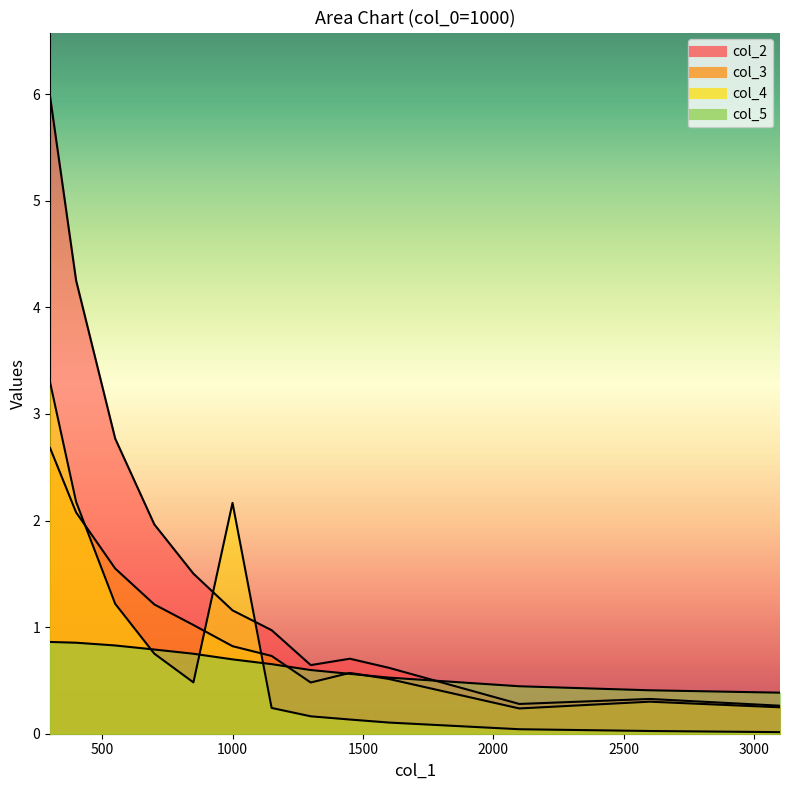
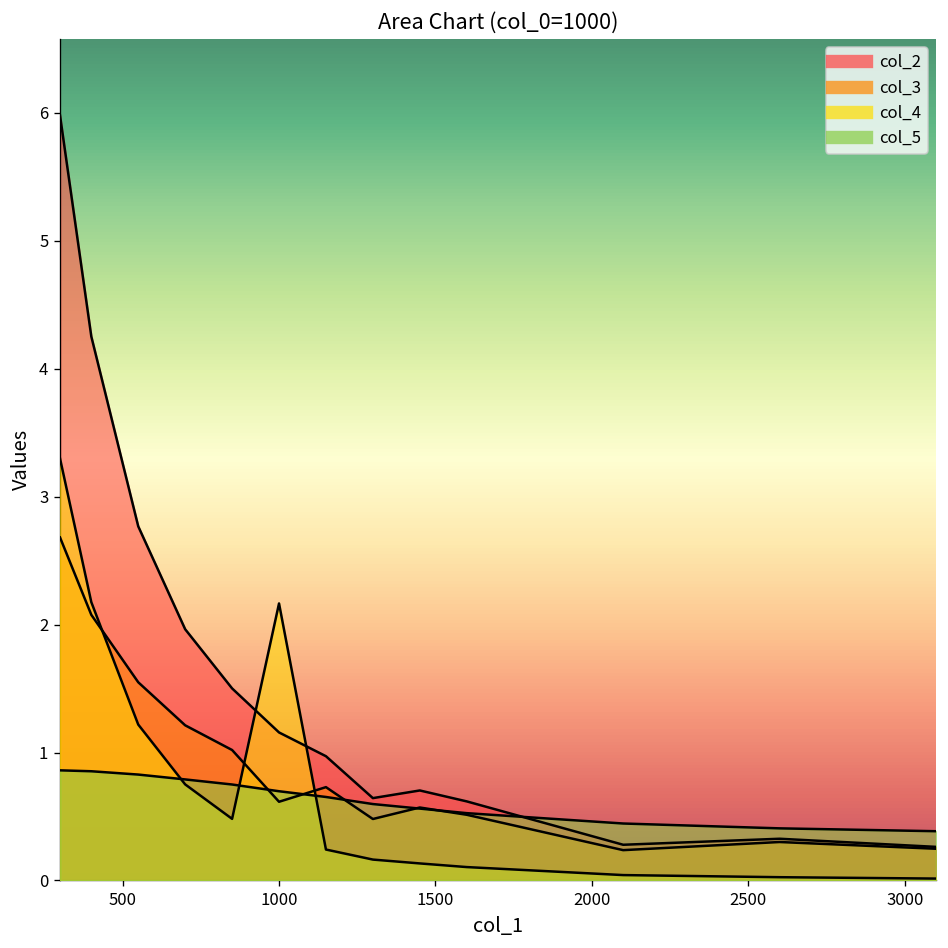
  {
    "col_2": {
      "1000": 1.16
    },
    "col_3": {
-     "1000": 0.82
+     "1000": 0.62
    },
    "col_4": {
      "1000": 2.17
    },
    "col_5": {
      "1000": 0.70
    }
  }
